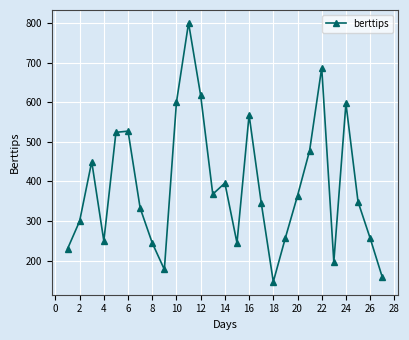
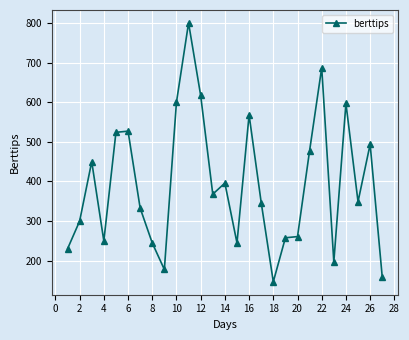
  {
    "2": 300,
    "4": 250,
    "6": 530,
    "8": 250,
    "10": 600,
    "12": 620,
    "14": 400,
    "16": 570,
    "18": 150,
-   "20": 360,
+   "20": 260,
    "22": 690,
    "24": 600,
-   "26": 260
+   "26": 490
  }
